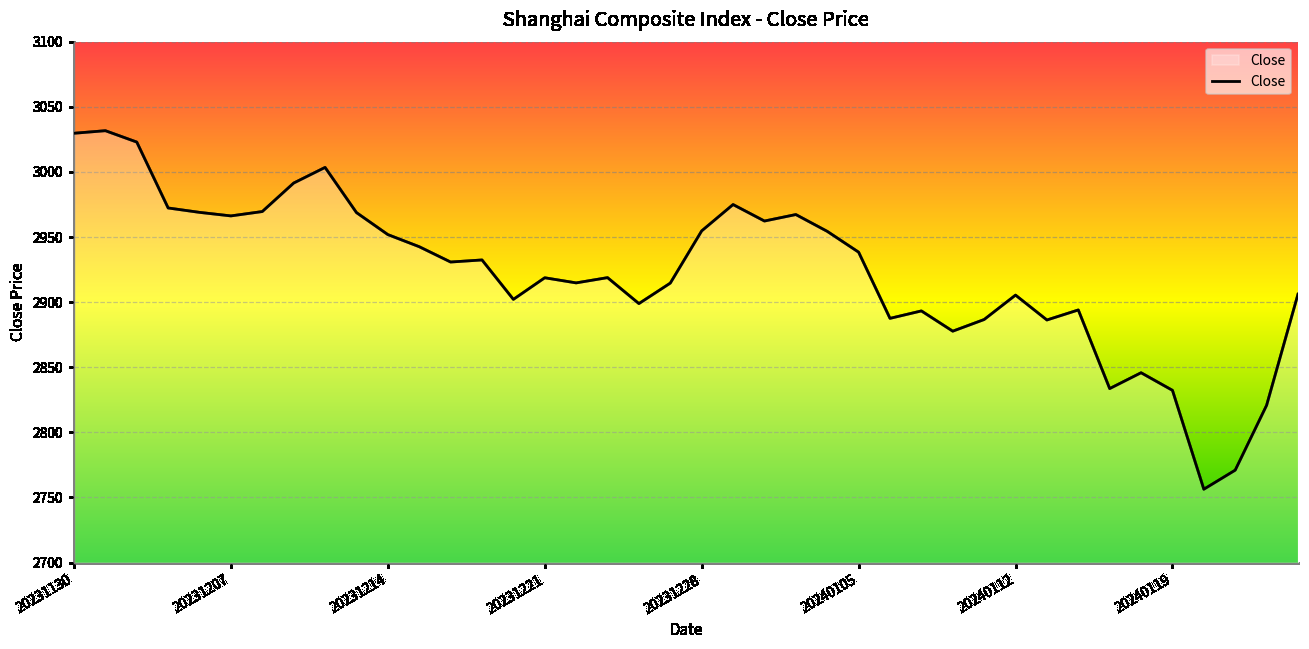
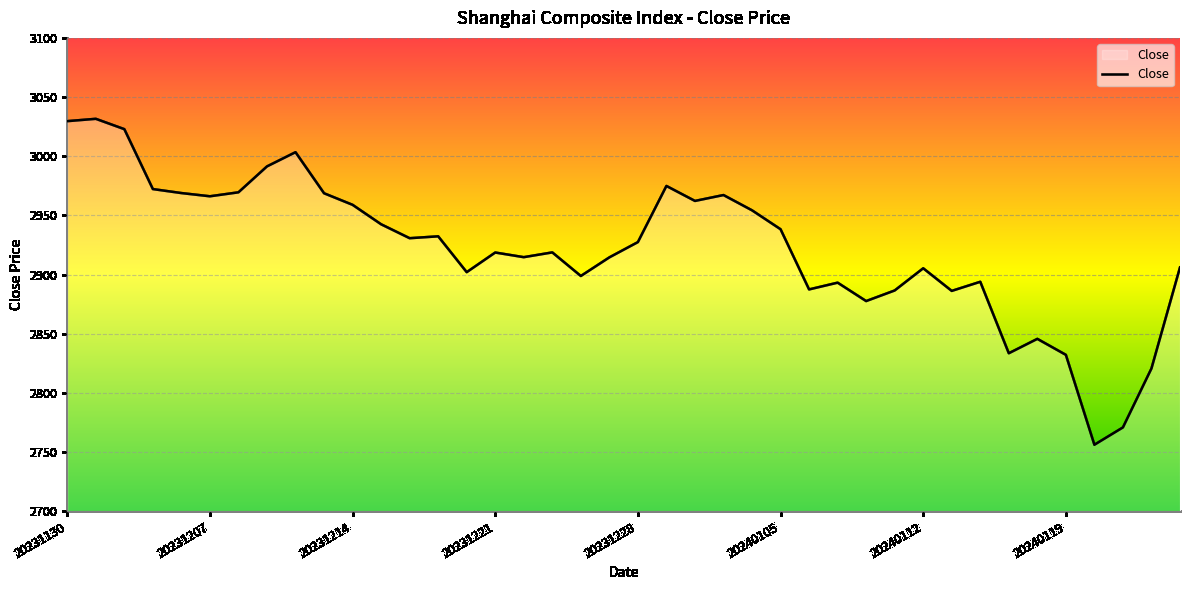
  {
    "20231130": 3030,
    "20231207": 2966,
-   "20231214": 2952,
+   "20231214": 2959,
    "20231221": 2919,
-   "20231228": 2955,
+   "20231228": 2928,
    "20240105": 2938,
    "20240112": 2905,
    "20240119": 2832
  }
